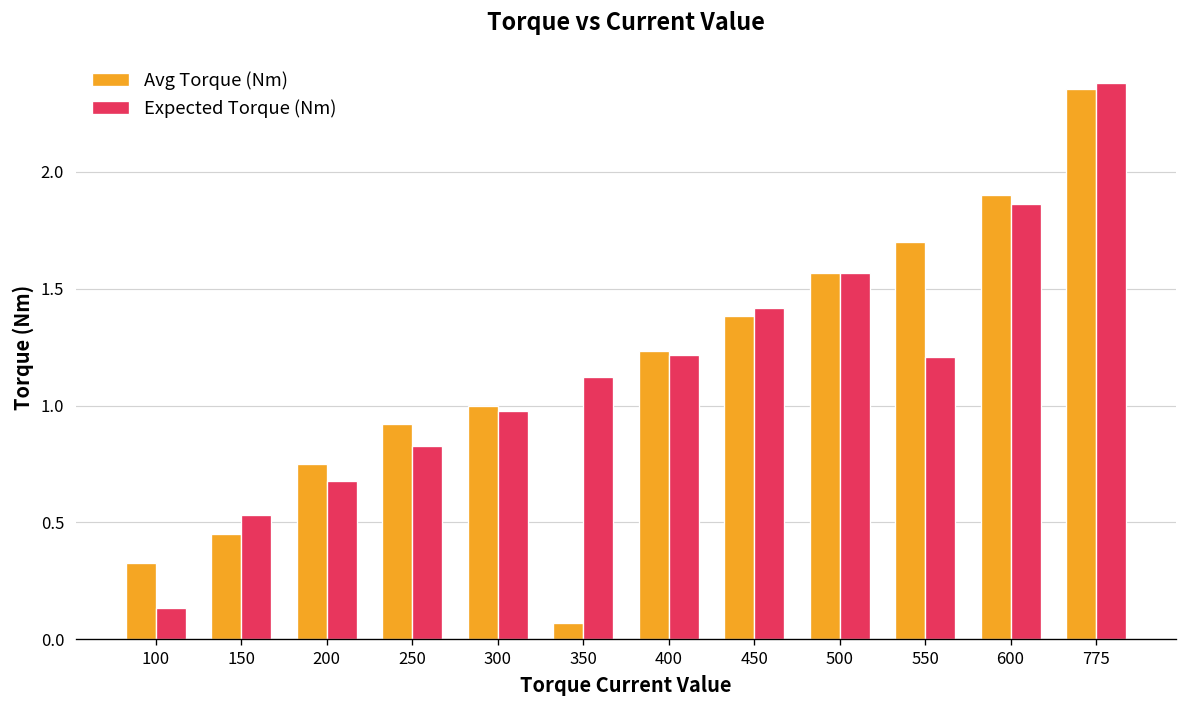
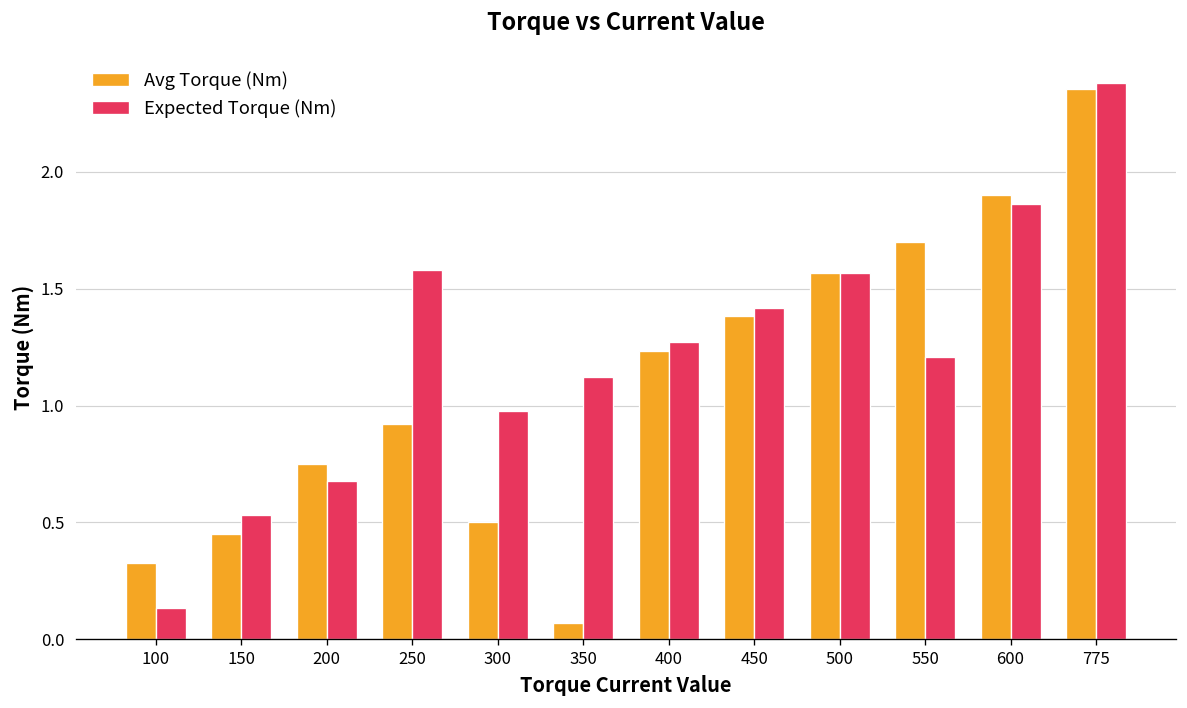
  {
    "Avg Torque (Nm)": {
      "100": 0.33,
      "150": 0.45,
      "200": 0.75,
      "250": 0.92,
-     "300": 1.0,
+     "300": 0.5,
      "350": 0.07,
      "400": 1.24,
      "450": 1.39,
      "500": 1.57,
      "550": 1.7,
      "600": 1.9,
      "775": 2.36
    },
    "Expected Torque (Nm)": {
      "100": 0.13,
      "150": 0.53,
      "200": 0.68,
-     "250": 0.83,
+     "250": 1.58,
      "300": 0.97,
      "350": 1.12,
-     "400": 1.21,
+     "400": 1.27,
      "450": 1.42,
      "500": 1.57,
      "550": 1.21,
      "600": 1.86,
      "775": 2.38
    }
  }
